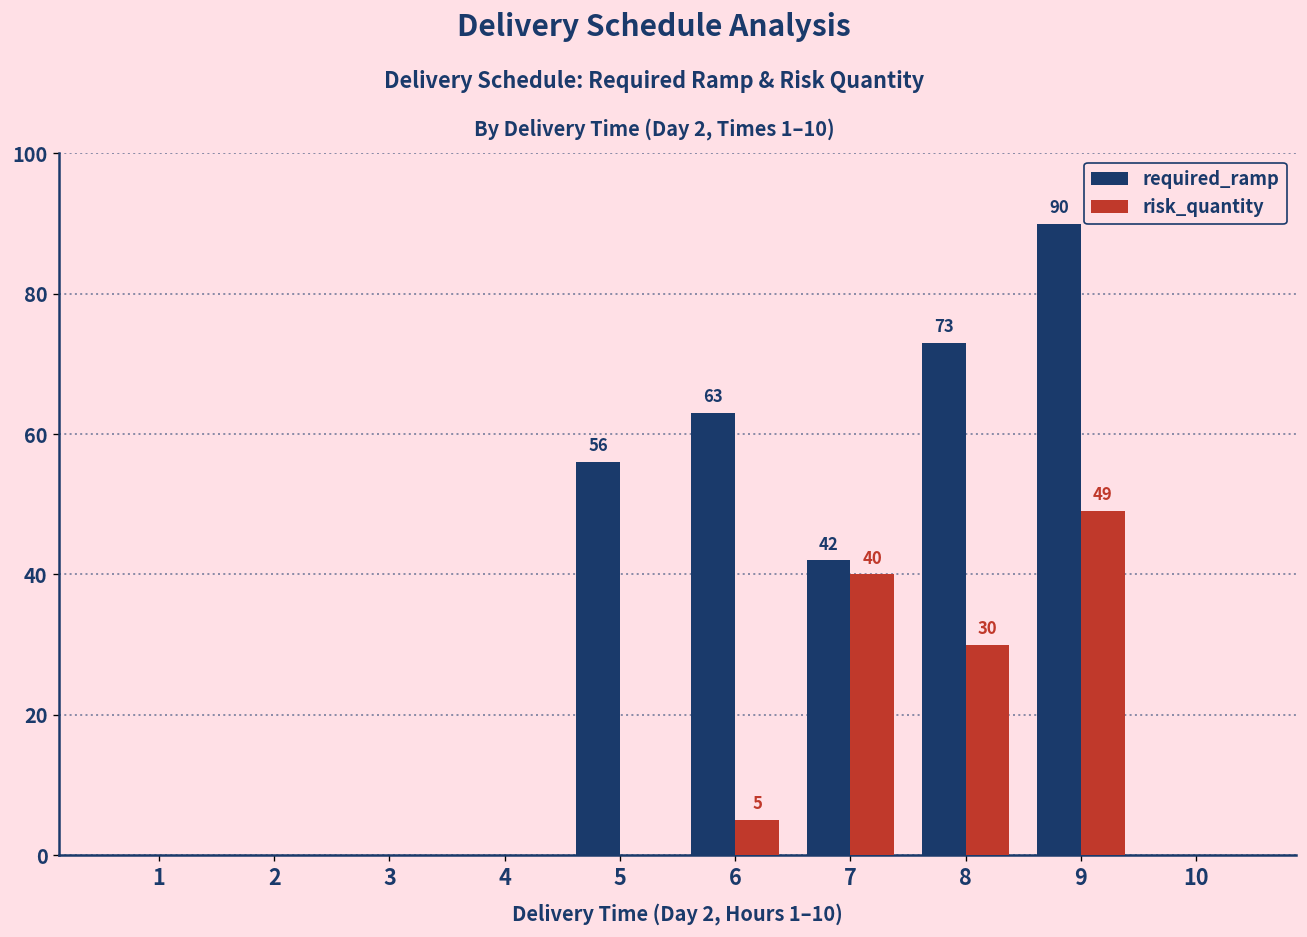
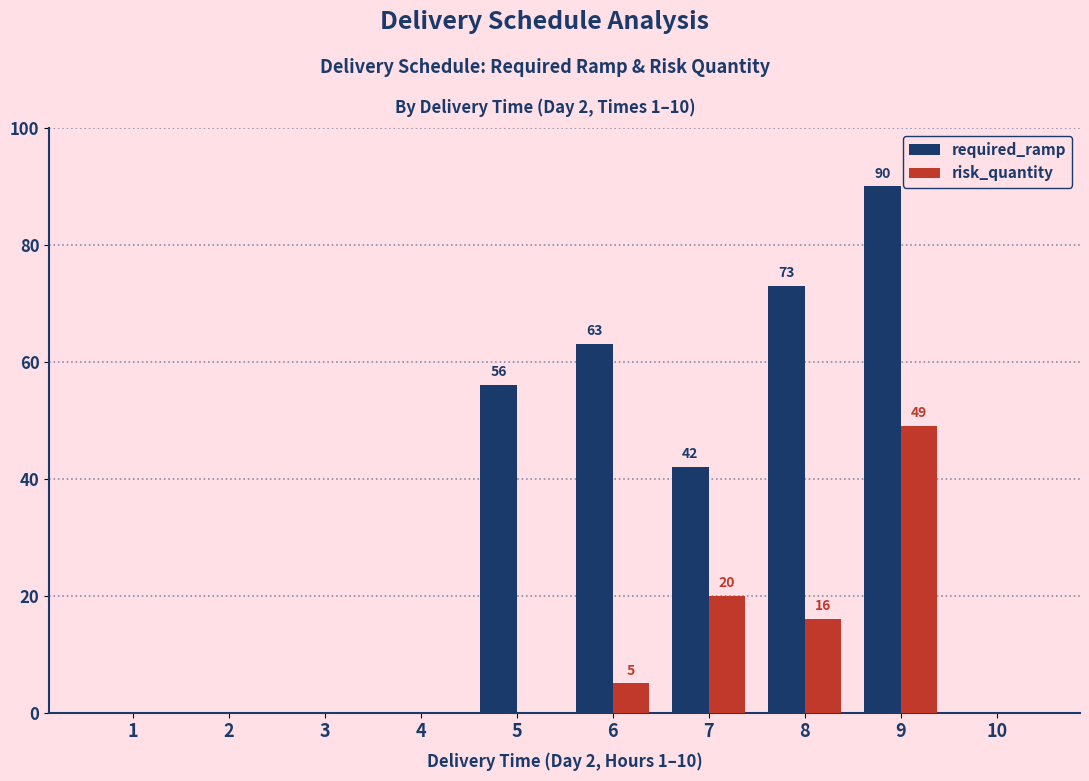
  {
    "required_ramp": {
      "5": 56,
      "6": 63,
      "7": 42,
      "8": 73,
      "9": 90
    },
    "risk_quantity": {
      "6": 5,
-     "7": 40,
-     "8": 30,
+     "7": 20,
+     "8": 16,
      "9": 49
    }
  }
